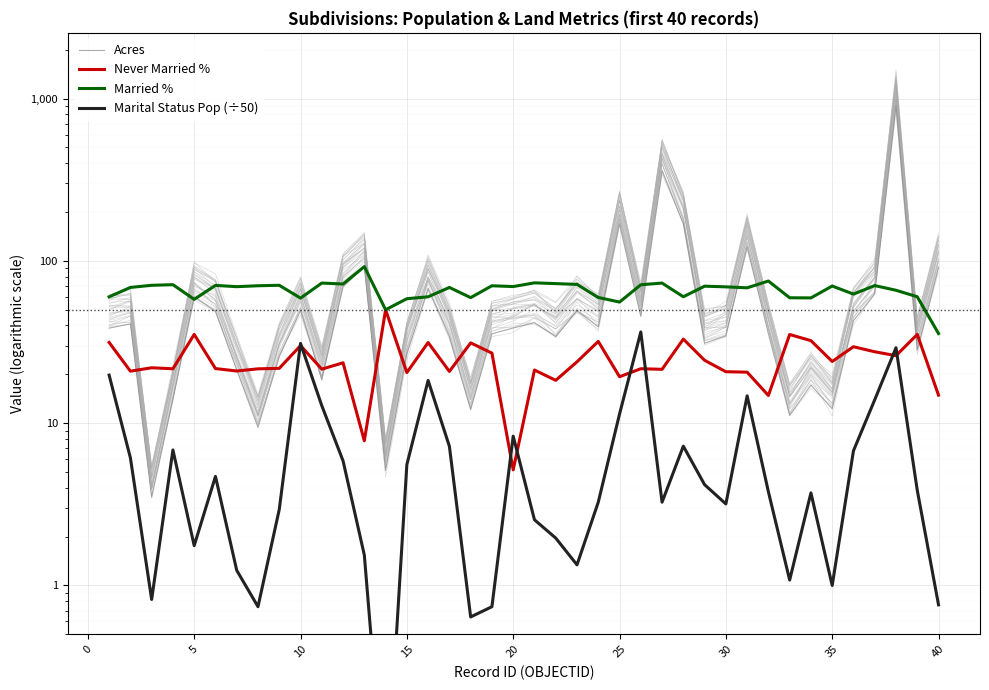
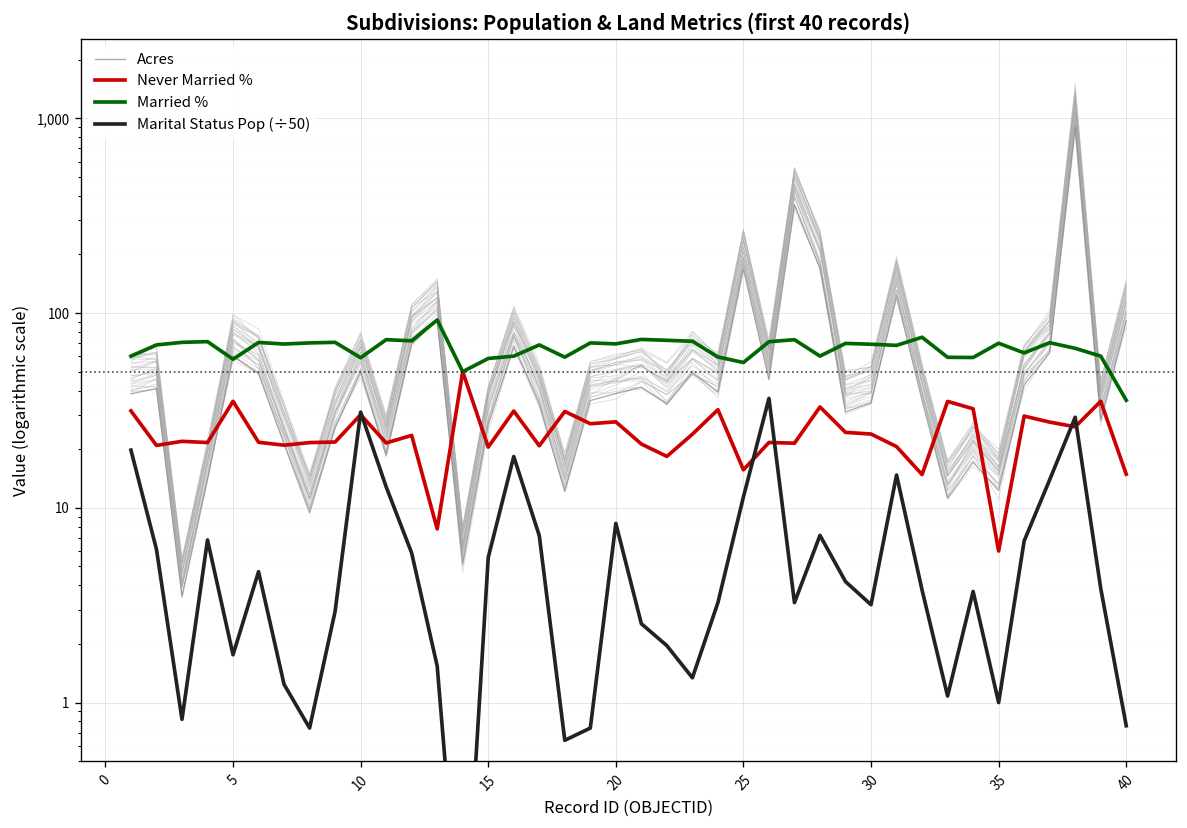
  {
    "Never Married %": {
      "5": 35,
      "15": 21,
-     "20": 5.2,
-     "25": 19,
-     "30": 21,
-     "35": 24,
+     "20": 28,
+     "25": 16,
+     "30": 24,
+     "35": 6,
      "40": 15
    },
    "Married %": {
      "15": 58,
      "20": 69,
      "25": 56,
      "30": 69,
      "35": 70,
      "40": 36
    },
    "Marital Status Pop (÷50)": {
      "5": 1.8,
      "15": 5.6,
      "20": 8,
      "25": 11,
      "30": 3.2,
      "35": 1.0,
      "40": 0.8
    }
  }
